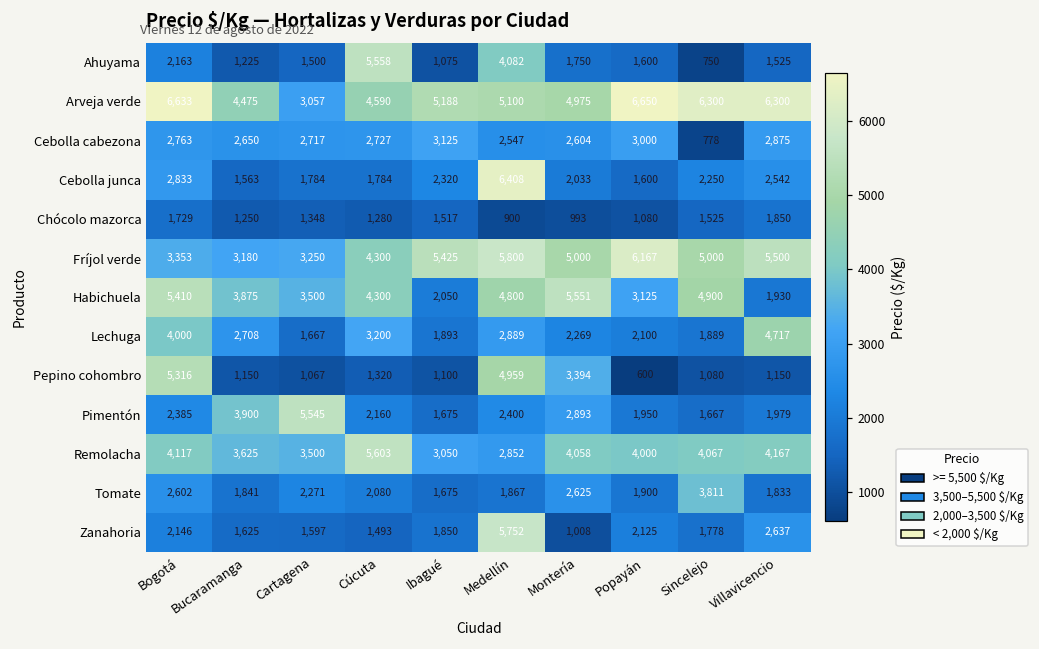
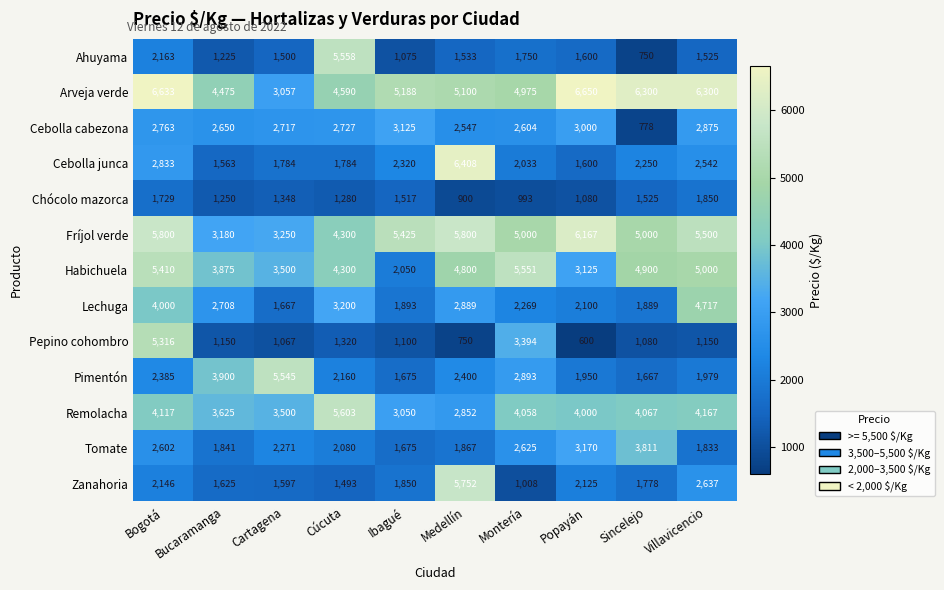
  {
    "Ahuyama": {
      "Bogotá": "2,163",
      "Bucaramanga": "1,225",
      "Cartagena": "1,500",
      "Cúcuta": "5,558",
      "Ibagué": "1,075",
-     "Medellín": "4,082",
+     "Medellín": "1,533",
      "Montería": "1,750",
      "Popayán": "1,600",
      "Sincelejo": "750",
      "Villavicencio": "1,525"
    },
    "Arveja verde": {
      "Bogotá": "6,633",
      "Bucaramanga": "4,475",
      "Cartagena": "3,057",
      "Cúcuta": "4,590",
      "Ibagué": "5,188",
      "Medellín": "5,100",
      "Montería": "4,975",
      "Popayán": "6,650",
      "Sincelejo": "6,300",
      "Villavicencio": "6,300"
    },
    "Cebolla cabezona": {
      "Bogotá": "2,763",
      "Bucaramanga": "2,650",
      "Cartagena": "2,717",
      "Cúcuta": "2,727",
      "Ibagué": "3,125",
      "Medellín": "2,547",
      "Montería": "2,604",
      "Popayán": "3,000",
      "Sincelejo": "778",
      "Villavicencio": "2,875"
    },
    "Cebolla junca": {
      "Bogotá": "2,833",
      "Bucaramanga": "1,563",
      "Cartagena": "1,784",
      "Cúcuta": "1,784",
      "Ibagué": "2,320",
      "Medellín": "6,408",
      "Montería": "2,033",
      "Popayán": "1,600",
      "Sincelejo": "2,250",
      "Villavicencio": "2,542"
    },
    "Chócolo mazorca": {
      "Bogotá": "1,729",
      "Bucaramanga": "1,250",
      "Cartagena": "1,348",
      "Cúcuta": "1,280",
      "Ibagué": "1,517",
      "Medellín": "900",
      "Montería": "993",
      "Popayán": "1,080",
      "Sincelejo": "1,525",
      "Villavicencio": "1,850"
    },
    "Fríjol verde": {
-     "Bogotá": "3,353",
+     "Bogotá": "5,800",
      "Bucaramanga": "3,180",
      "Cartagena": "3,250",
      "Cúcuta": "4,300",
      "Ibagué": "5,425",
      "Medellín": "5,800",
      "Montería": "5,000",
      "Popayán": "6,167",
      "Sincelejo": "5,000",
      "Villavicencio": "5,500"
    },
    "Habichuela": {
      "Bogotá": "5,410",
      "Bucaramanga": "3,875",
      "Cartagena": "3,500",
      "Cúcuta": "4,300",
      "Ibagué": "2,050",
      "Medellín": "4,800",
      "Montería": "5,551",
      "Popayán": "3,125",
      "Sincelejo": "4,900",
-     "Villavicencio": "1,930"
+     "Villavicencio": "5,000"
    },
    "Lechuga": {
      "Bogotá": "4,000",
      "Bucaramanga": "2,708",
      "Cartagena": "1,667",
      "Cúcuta": "3,200",
      "Ibagué": "1,893",
      "Medellín": "2,889",
      "Montería": "2,269",
      "Popayán": "2,100",
      "Sincelejo": "1,889",
      "Villavicencio": "4,717"
    },
    "Pepino cohombro": {
      "Bogotá": "5,316",
      "Bucaramanga": "1,150",
      "Cartagena": "1,067",
      "Cúcuta": "1,320",
      "Ibagué": "1,100",
-     "Medellín": "4,959",
+     "Medellín": "750",
      "Montería": "3,394",
      "Popayán": "600",
      "Sincelejo": "1,080",
      "Villavicencio": "1,150"
    },
    "Pimentón": {
      "Bogotá": "2,385",
      "Bucaramanga": "3,900",
      "Cartagena": "5,545",
      "Cúcuta": "2,160",
      "Ibagué": "1,675",
      "Medellín": "2,400",
      "Montería": "2,893",
      "Popayán": "1,950",
      "Sincelejo": "1,667",
      "Villavicencio": "1,979"
    },
    "Remolacha": {
      "Bogotá": "4,117",
      "Bucaramanga": "3,625",
      "Cartagena": "3,500",
      "Cúcuta": "5,603",
      "Ibagué": "3,050",
      "Medellín": "2,852",
      "Montería": "4,058",
      "Popayán": "4,000",
      "Sincelejo": "4,067",
      "Villavicencio": "4,167"
    },
    "Tomate": {
      "Bogotá": "2,602",
      "Bucaramanga": "1,841",
      "Cartagena": "2,271",
      "Cúcuta": "2,080",
      "Ibagué": "1,675",
      "Medellín": "1,867",
      "Montería": "2,625",
-     "Popayán": "1,900",
+     "Popayán": "3,170",
      "Sincelejo": "3,811",
      "Villavicencio": "1,833"
    },
    "Zanahoria": {
      "Bogotá": "2,146",
      "Bucaramanga": "1,625",
      "Cartagena": "1,597",
      "Cúcuta": "1,493",
      "Ibagué": "1,850",
      "Medellín": "5,752",
      "Montería": "1,008",
      "Popayán": "2,125",
      "Sincelejo": "1,778",
      "Villavicencio": "2,637"
    }
  }
